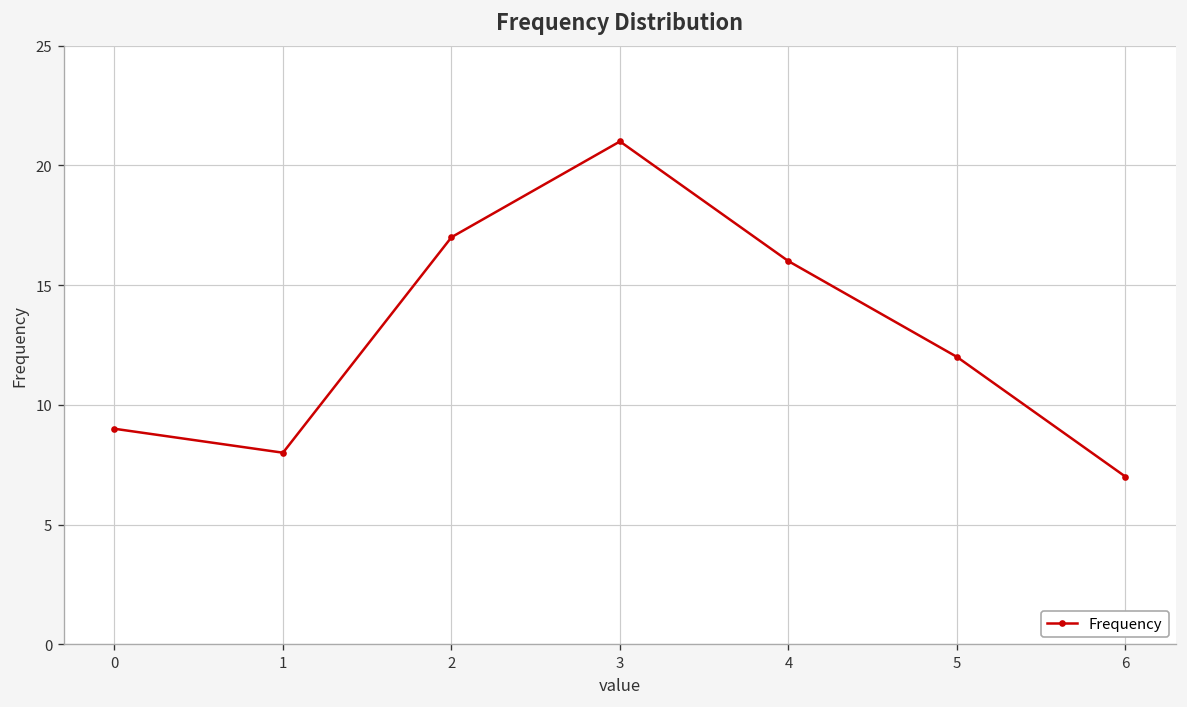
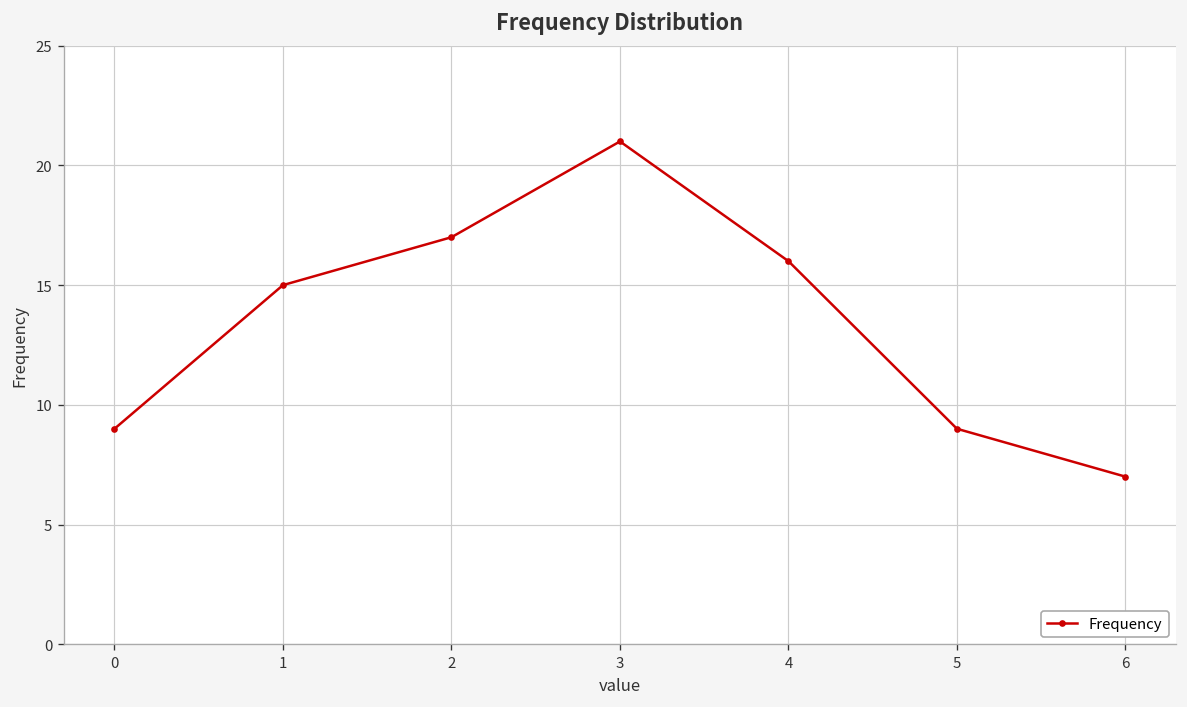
  {
    "0": 9,
-   "1": 8,
+   "1": 15,
    "2": 17,
    "3": 21,
    "4": 16,
-   "5": 12,
+   "5": 9,
    "6": 7
  }
